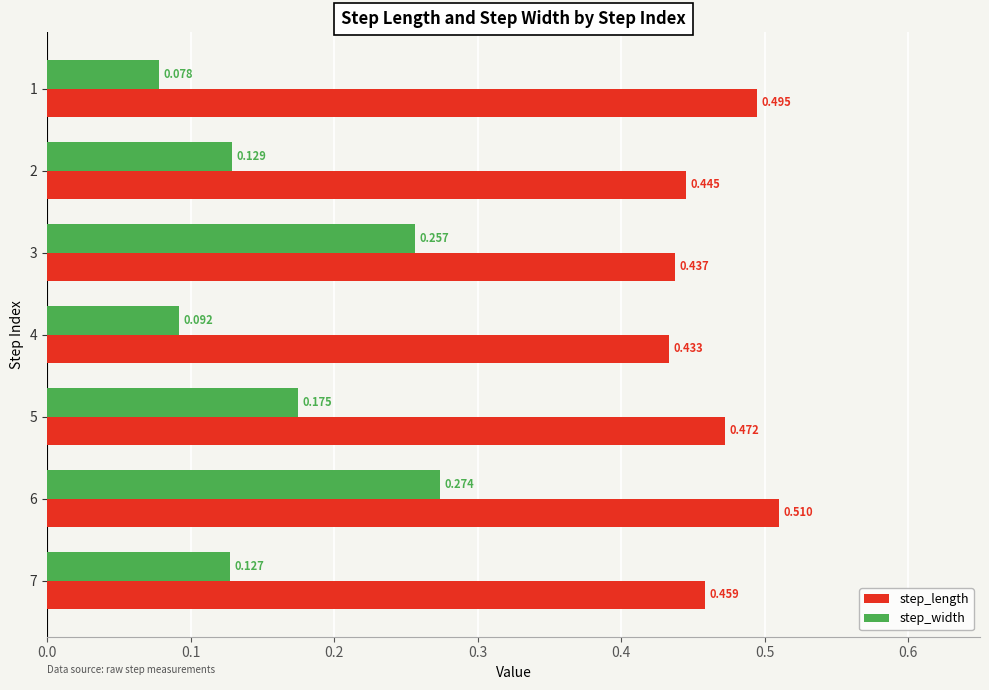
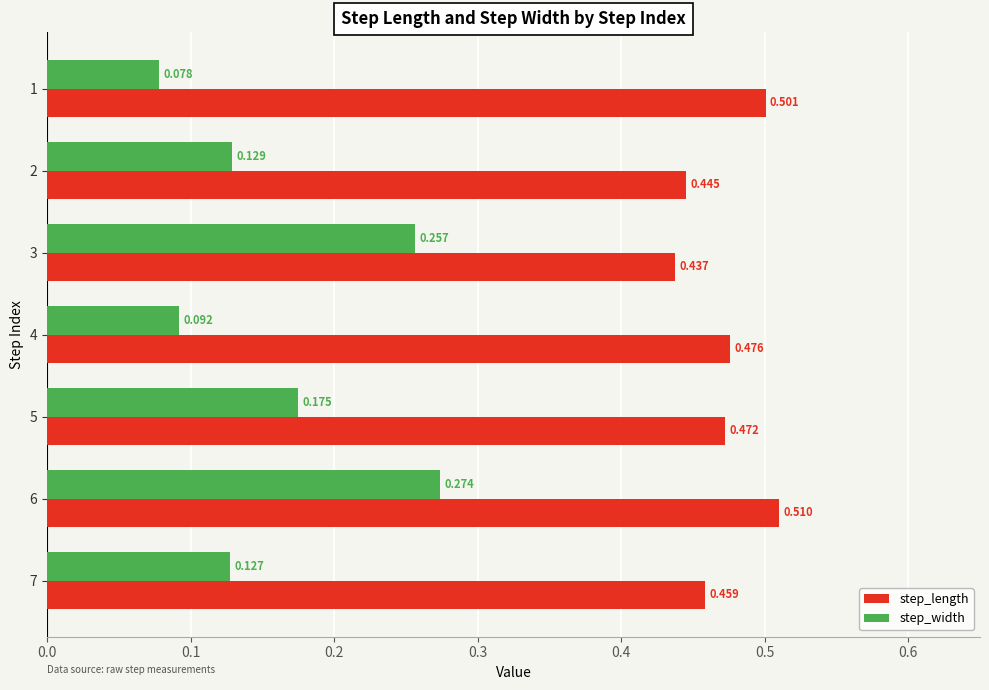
  {
    "step_length": {
-     "1": 0.495,
+     "1": 0.501,
      "2": 0.445,
      "3": 0.437,
-     "4": 0.433,
+     "4": 0.476,
      "5": 0.472,
      "6": 0.510,
      "7": 0.459
    },
    "step_width": {
      "1": 0.078,
      "2": 0.129,
      "3": 0.257,
      "4": 0.092,
      "5": 0.175,
      "6": 0.274,
      "7": 0.127
    }
  }
